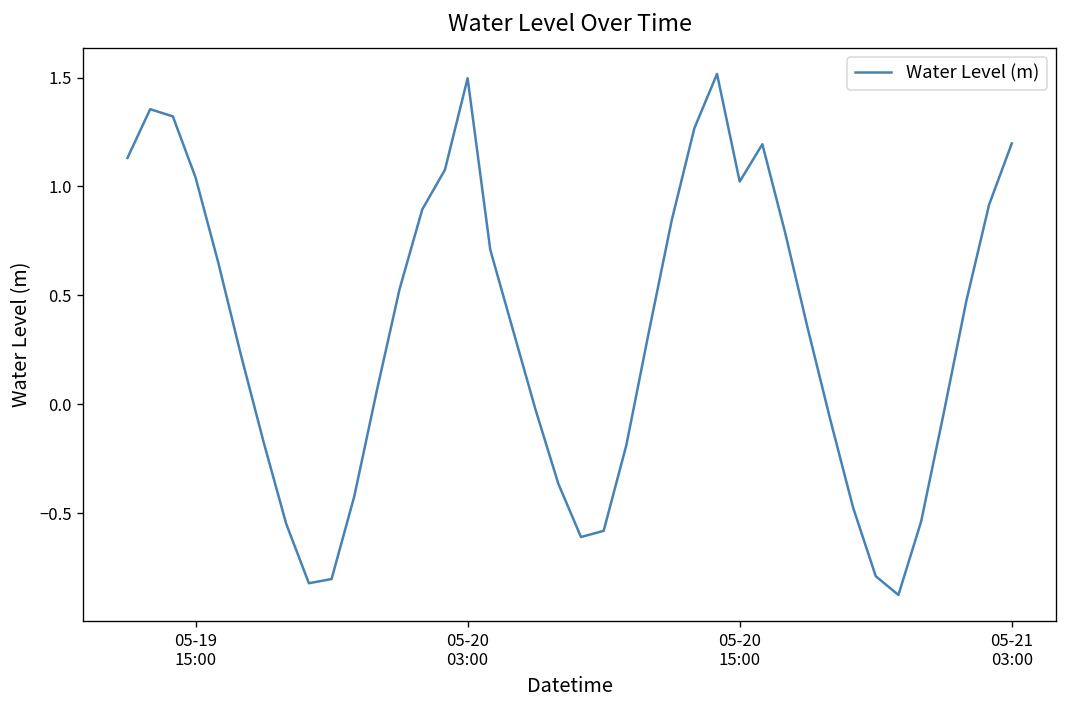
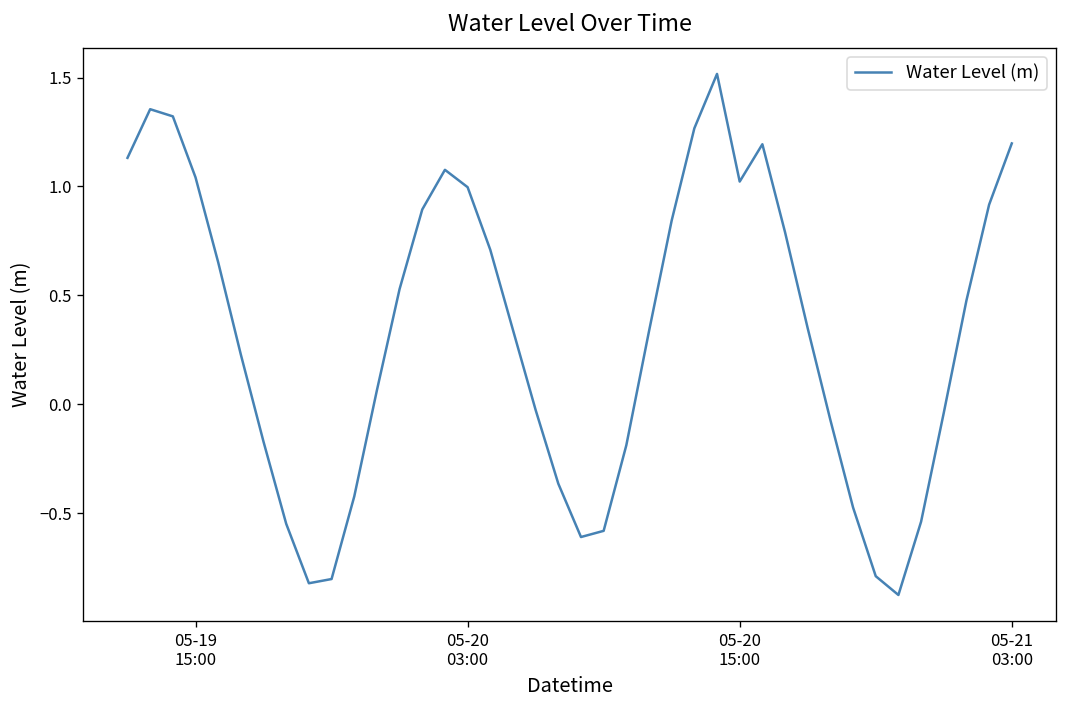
  {
    "05-19 15:00": 1.04,
-   "05-20 03:00": 1.50,
+   "05-20 03:00": 1.00,
    "05-20 15:00": 1.02,
    "05-21 03:00": 1.20
  }
